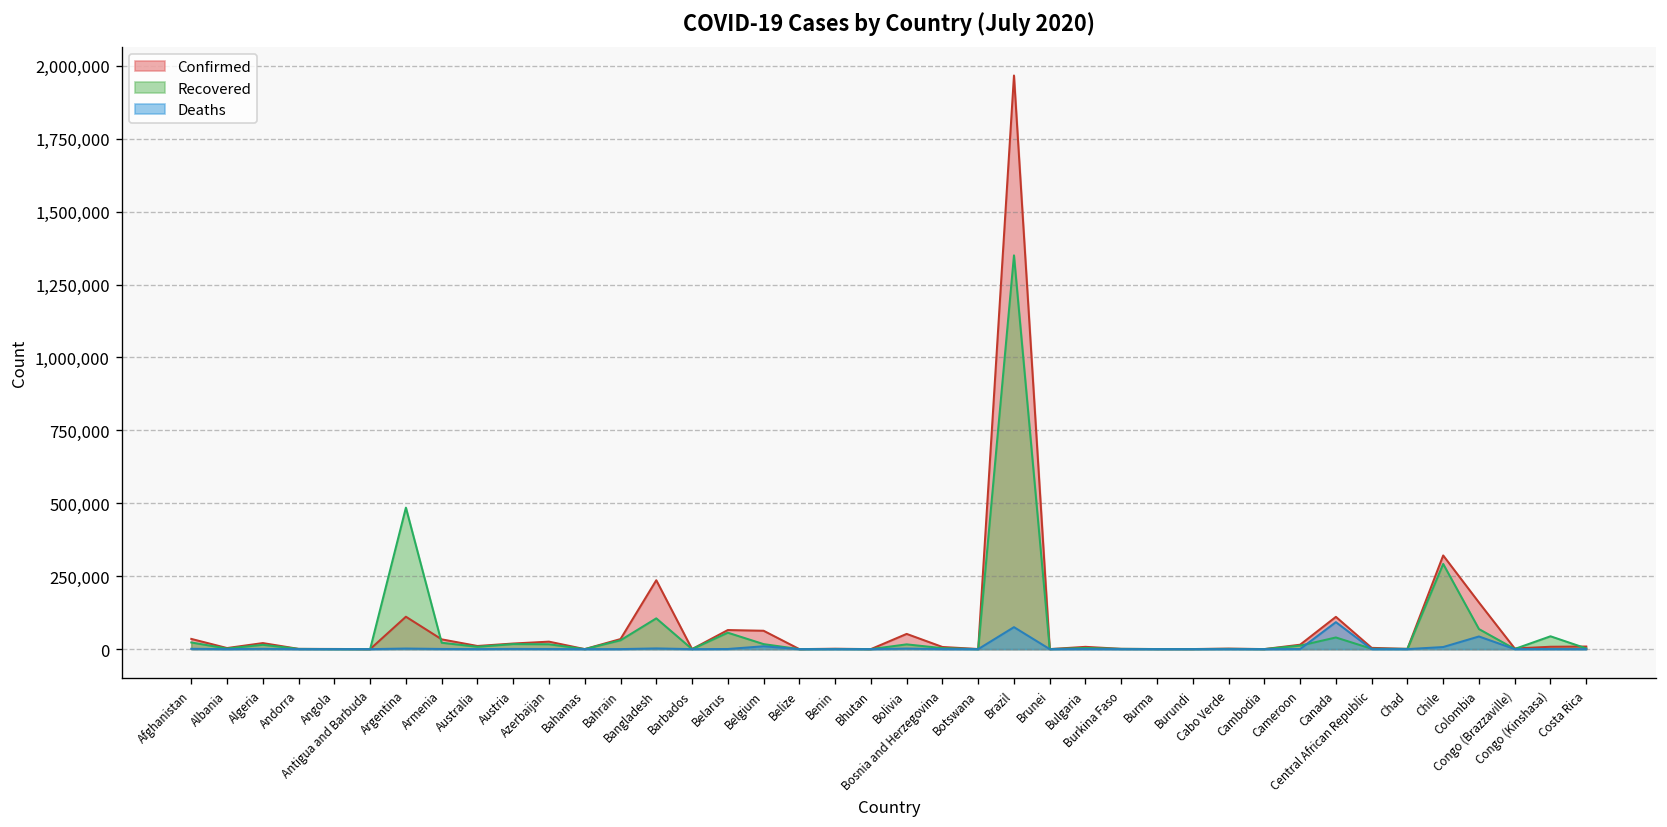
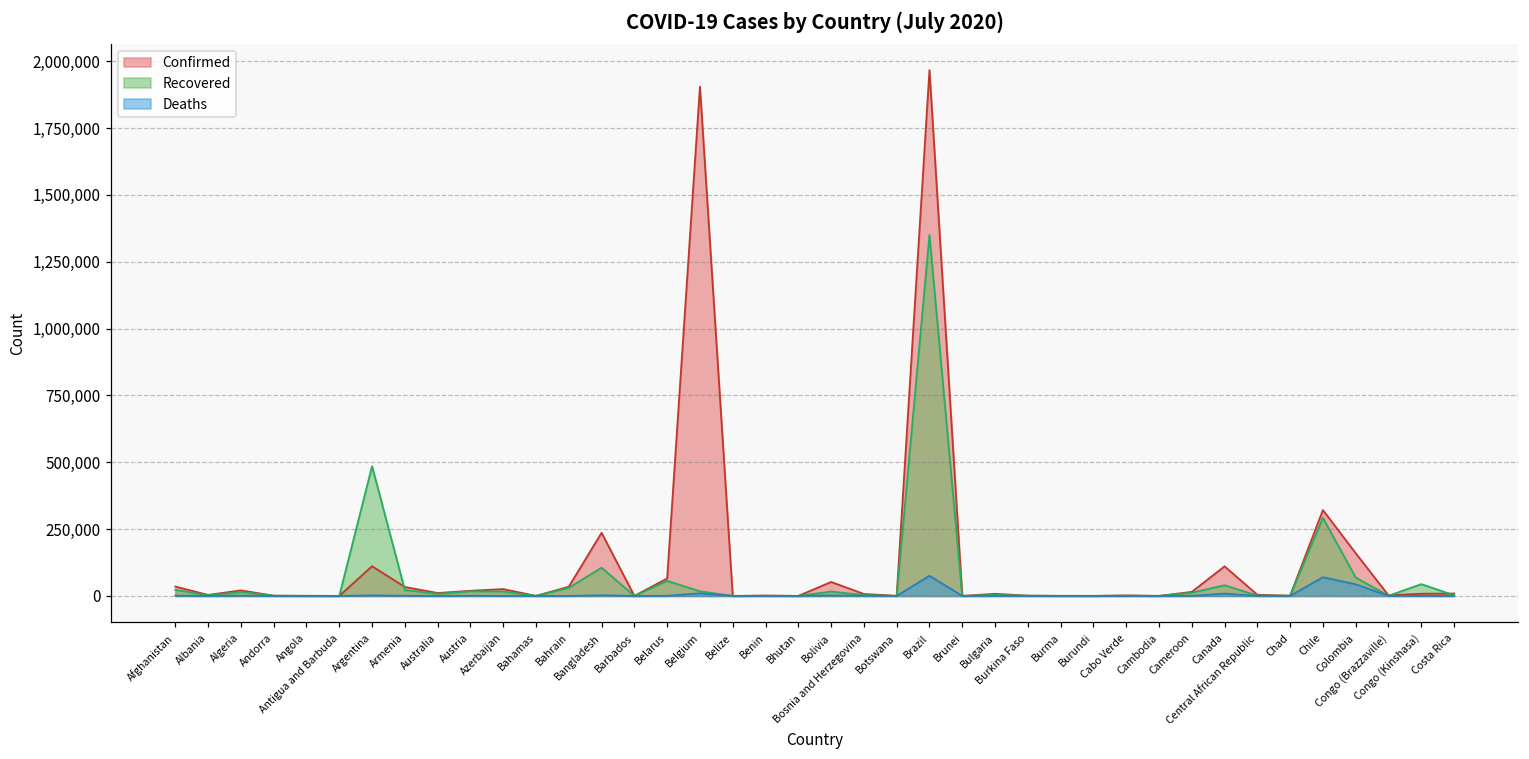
  {
    "Confirmed": {
      "Afghanistan": "40,000",
      "Argentina": "110,000",
      "Armenia": "30,000",
      "Bangladesh": "240,000",
-     "Belgium": "60,000",
+     "Belgium": "1,900,000",
      "Bolivia": "50,000",
      "Brazil": "1,970,000",
      "Canada": "110,000",
      "Chile": "320,000",
      "Colombia": "160,000"
    },
    "Recovered": {
      "Afghanistan": "20,000",
      "Argentina": "490,000",
      "Armenia": "20,000",
      "Bangladesh": "110,000",
      "Bolivia": "20,000",
      "Brazil": "1,350,000",
      "Canada": "40,000",
      "Chile": "290,000",
      "Colombia": "70,000",
      "Congo (Kinshasa)": "40,000"
    },
    "Deaths": {
      "Afghanistan": "0",
      "Algeria": "0",
      "Argentina": "0",
      "Armenia": "0",
      "Austria": "0",
      "Azerbaijan": "0",
      "Bahrain": "0",
      "Bangladesh": "0",
      "Belarus": "0",
      "Bolivia": "0",
      "Brazil": "80,000",
      "Cameroon": "0",
-     "Canada": "90,000",
-     "Chile": "10,000",
+     "Canada": "10,000",
+     "Chile": "70,000",
      "Colombia": "40,000"
    }
  }
